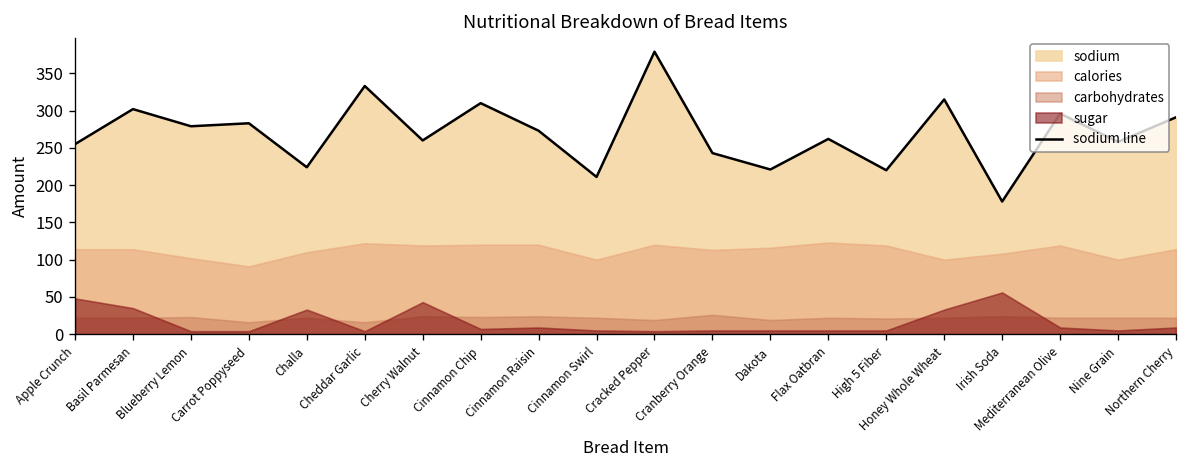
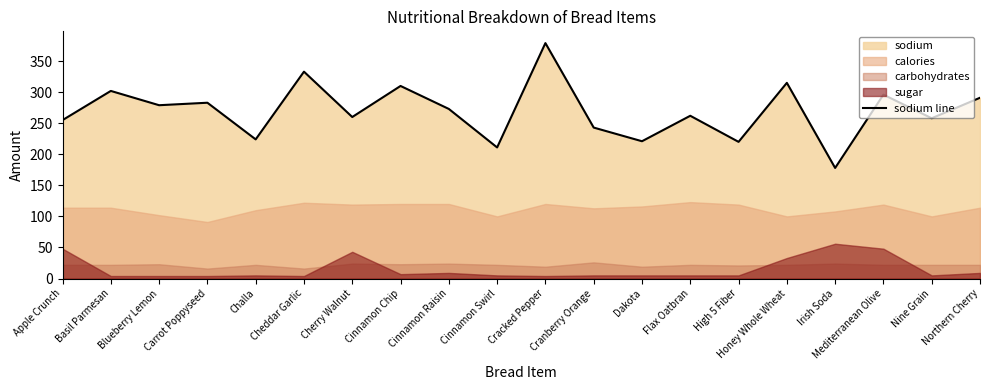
  {
    "sugar": {
      "Apple Crunch": 50,
-     "Basil Parmesan": 40,
-     "Challa": 30,
+     "Basil Parmesan": 0,
+     "Challa": 10,
      "Cherry Walnut": 40,
      "Cinnamon Chip": 10,
      "Cinnamon Raisin": 10,
      "Cinnamon Swirl": 10,
      "Cranberry Orange": 10,
      "Dakota": 10,
      "Flax Oatbran": 10,
      "High 5 Fiber": 10,
      "Honey Whole Wheat": 30,
      "Irish Soda": 60,
-     "Mediterranean Olive": 10,
+     "Mediterranean Olive": 50,
      "Nine Grain": 10,
      "Northern Cherry": 10
    }
  }
